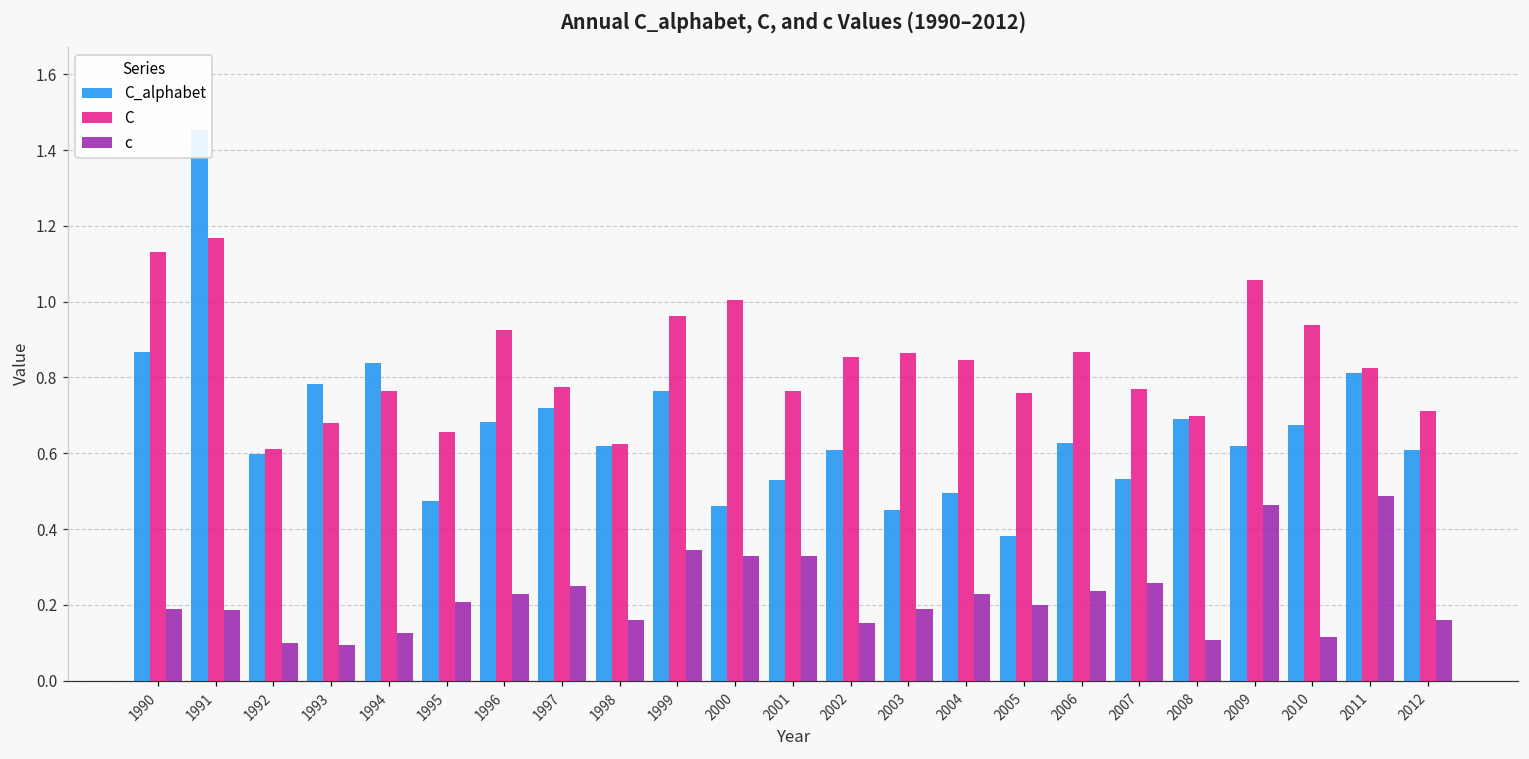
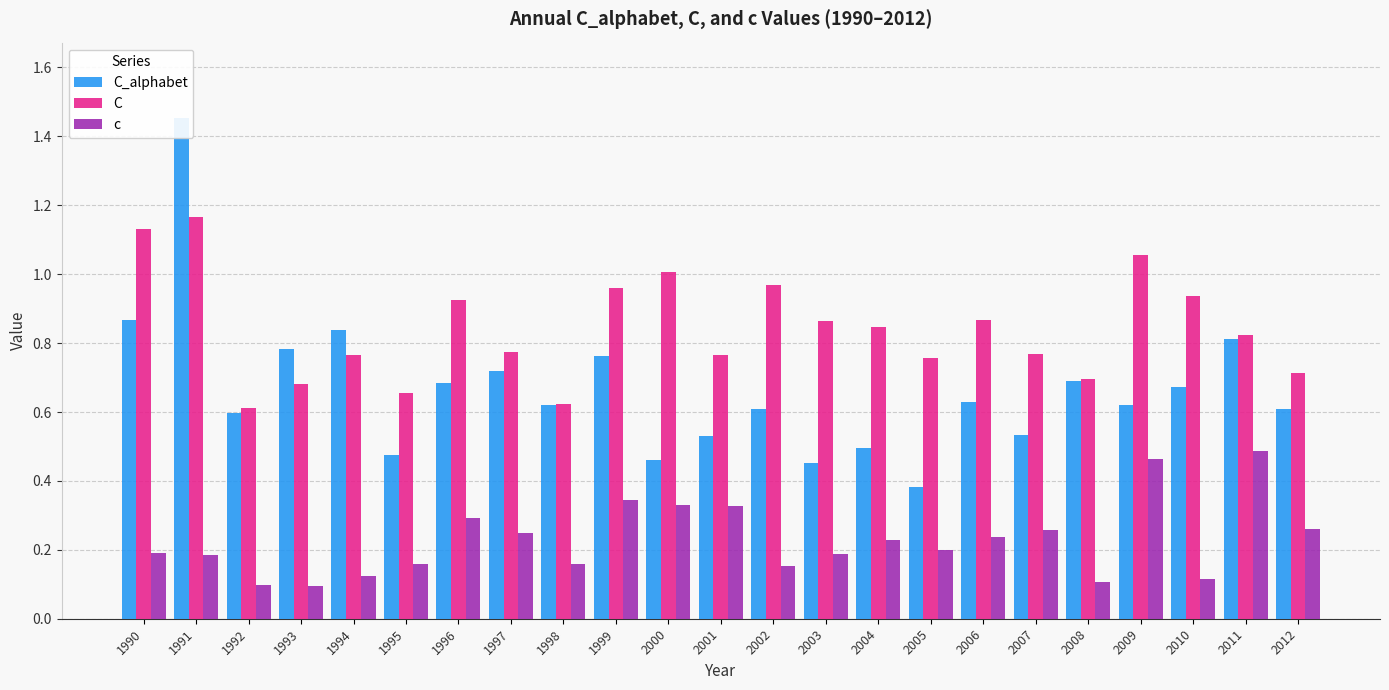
  {
    "C_alphabet": {
      "1990": 0.87,
      "1992": 0.60,
      "1993": 0.78,
      "1994": 0.84,
      "1995": 0.47,
      "1996": 0.68,
      "1997": 0.72,
      "1998": 0.62,
      "1999": 0.76,
      "2000": 0.46,
      "2001": 0.53,
      "2002": 0.61,
      "2003": 0.45,
      "2004": 0.50,
      "2005": 0.38,
      "2006": 0.63,
      "2007": 0.53,
      "2008": 0.69,
      "2009": 0.62,
      "2010": 0.67,
      "2011": 0.81,
      "2012": 0.61
    },
    "C": {
      "1990": 1.13,
      "1991": 1.17,
      "1992": 0.61,
      "1993": 0.68,
      "1994": 0.76,
      "1995": 0.66,
      "1996": 0.93,
      "1997": 0.77,
      "1998": 0.62,
      "1999": 0.96,
      "2000": 1.01,
      "2001": 0.76,
-     "2002": 0.85,
+     "2002": 0.97,
      "2003": 0.86,
      "2004": 0.85,
      "2005": 0.76,
      "2006": 0.87,
      "2007": 0.77,
      "2008": 0.70,
      "2009": 1.06,
      "2010": 0.94,
      "2011": 0.82,
      "2012": 0.71
    },
    "c": {
      "1990": 0.19,
      "1991": 0.19,
      "1992": 0.10,
      "1993": 0.10,
      "1994": 0.13,
-     "1995": 0.21,
-     "1996": 0.23,
+     "1995": 0.16,
+     "1996": 0.29,
      "1997": 0.25,
      "1998": 0.16,
      "1999": 0.35,
      "2000": 0.33,
      "2001": 0.33,
      "2002": 0.15,
      "2003": 0.19,
      "2004": 0.23,
      "2005": 0.20,
      "2006": 0.24,
      "2007": 0.26,
      "2008": 0.11,
      "2009": 0.46,
      "2010": 0.12,
      "2011": 0.49,
-     "2012": 0.16
+     "2012": 0.26
    }
  }
